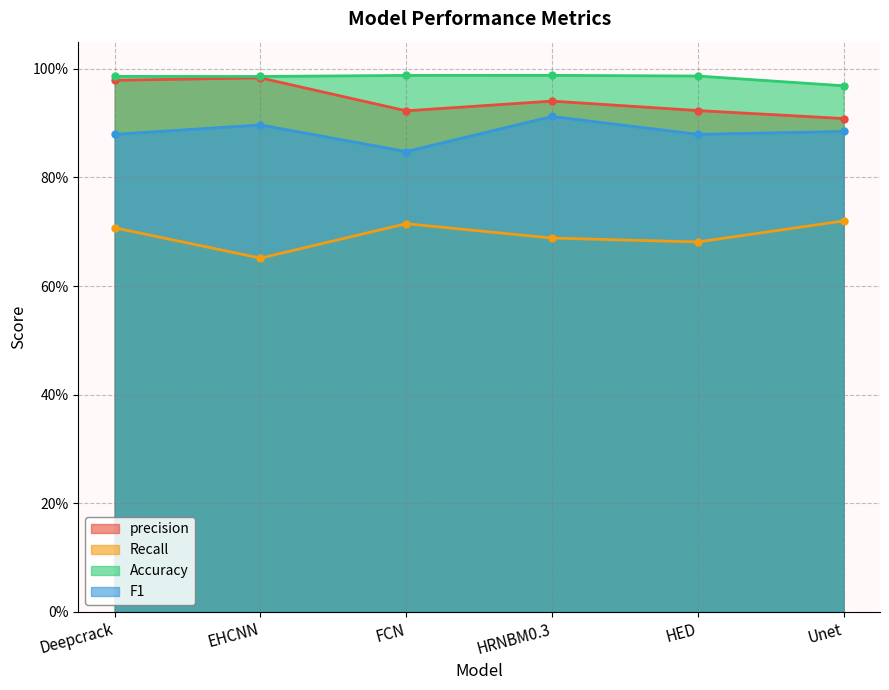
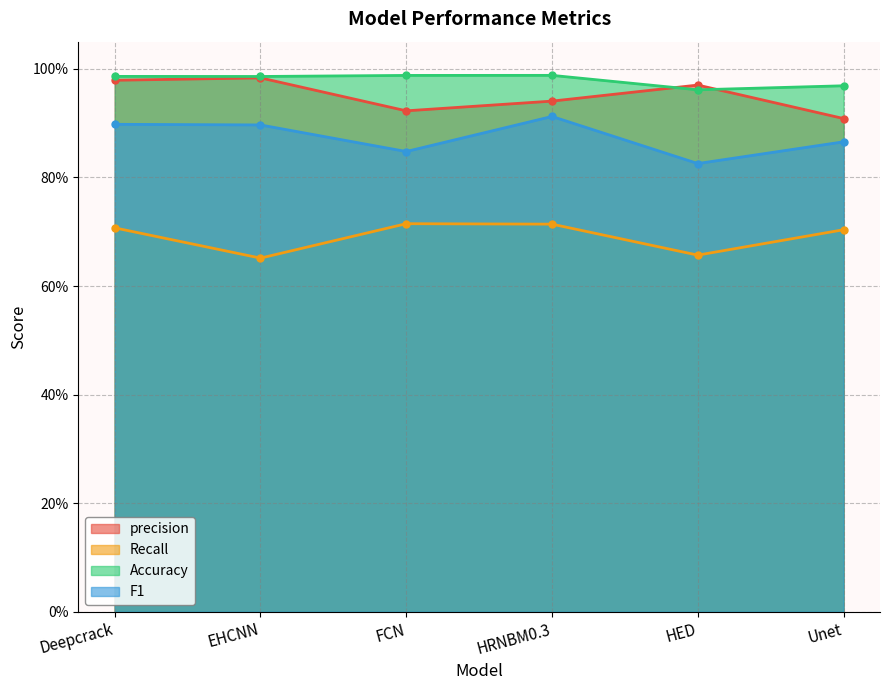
  {
    "precision": {
      "Deepcrack": "98%",
      "FCN": "92%",
      "HRNBM0.3": "94%",
-     "HED": "92%",
+     "HED": "97%",
      "Unet": "91%"
    },
    "Recall": {
      "Deepcrack": "71%",
      "EHCNN": "65%",
      "FCN": "71%",
-     "HRNBM0.3": "69%",
-     "HED": "68%",
-     "Unet": "72%"
+     "HRNBM0.3": "71%",
+     "HED": "66%",
+     "Unet": "70%"
    },
    "Accuracy": {
      "Deepcrack": "99%",
      "FCN": "99%",
      "HRNBM0.3": "99%",
-     "HED": "99%",
+     "HED": "96%",
      "Unet": "97%"
    },
    "F1": {
-     "Deepcrack": "88%",
+     "Deepcrack": "90%",
      "EHCNN": "90%",
      "FCN": "85%",
      "HRNBM0.3": "91%",
-     "HED": "88%",
-     "Unet": "88%"
+     "HED": "83%",
+     "Unet": "87%"
    }
  }
